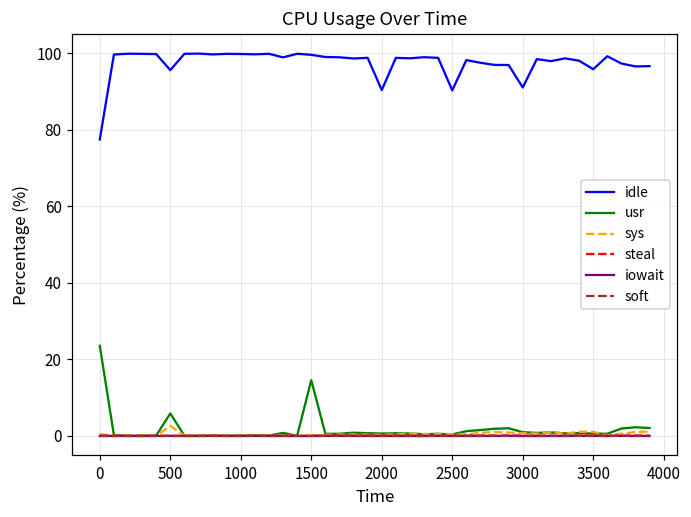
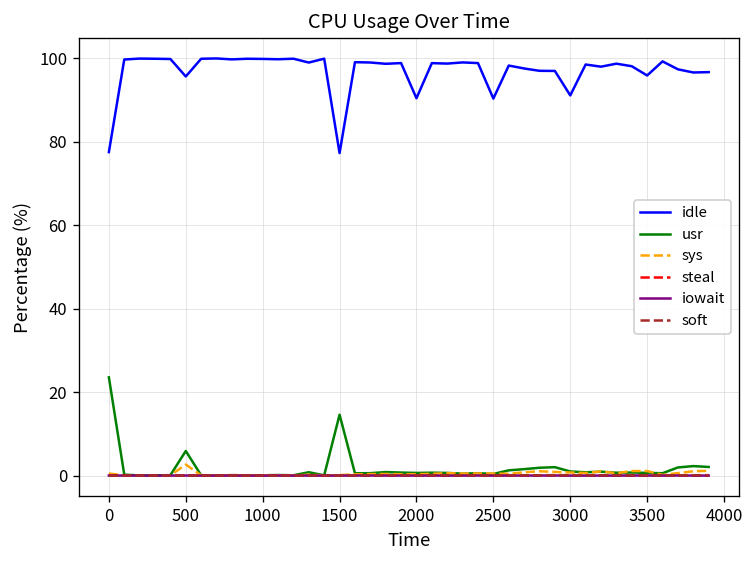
  {
    "idle": {
      "0": 78,
      "500": 96,
      "1000": 100,
-     "1500": 100,
+     "1500": 77,
      "2000": 90,
      "2500": 90,
      "3000": 91,
      "3500": 96
    },
    "usr": {
      "0": 24,
      "500": 6,
      "1500": 15
    },
    "sys": {
      "500": 3
    },
    "soft": {
      "500": 0,
      "3000": 0
    }
  }
